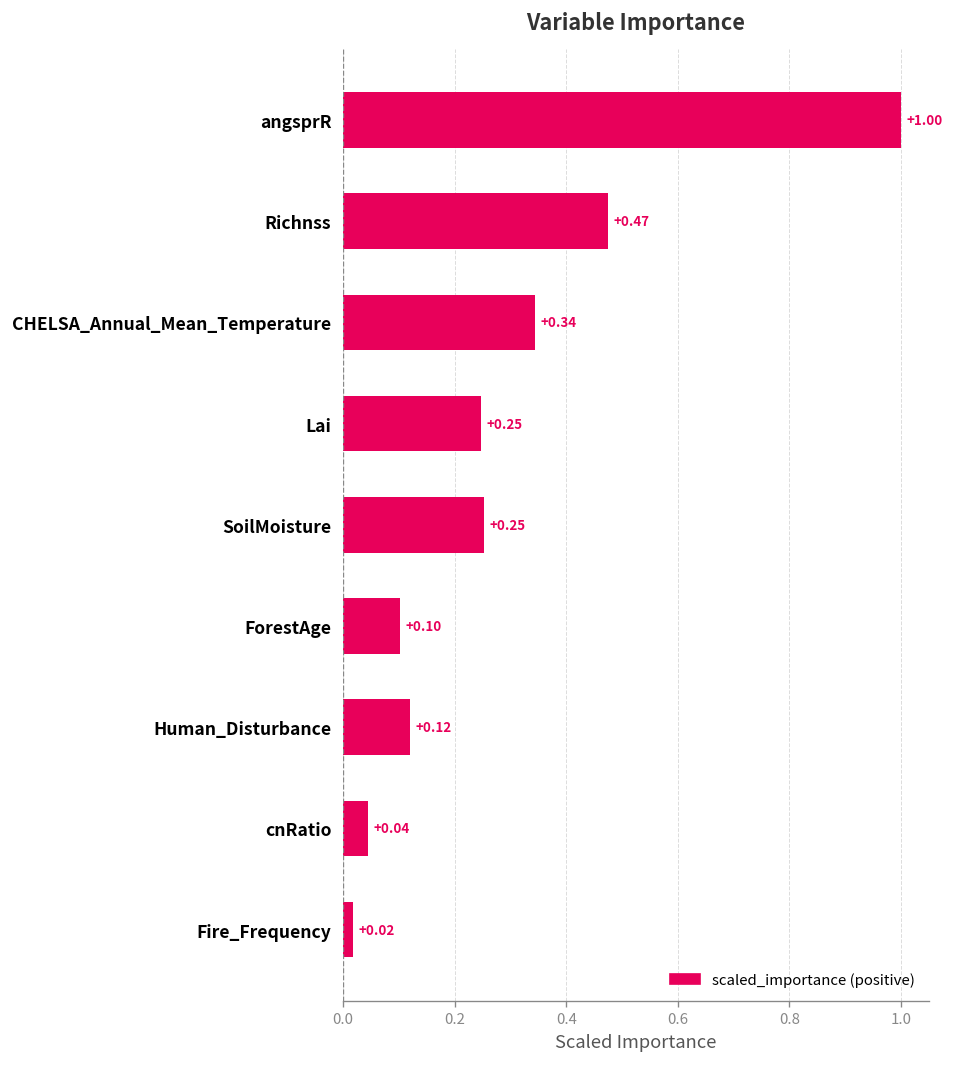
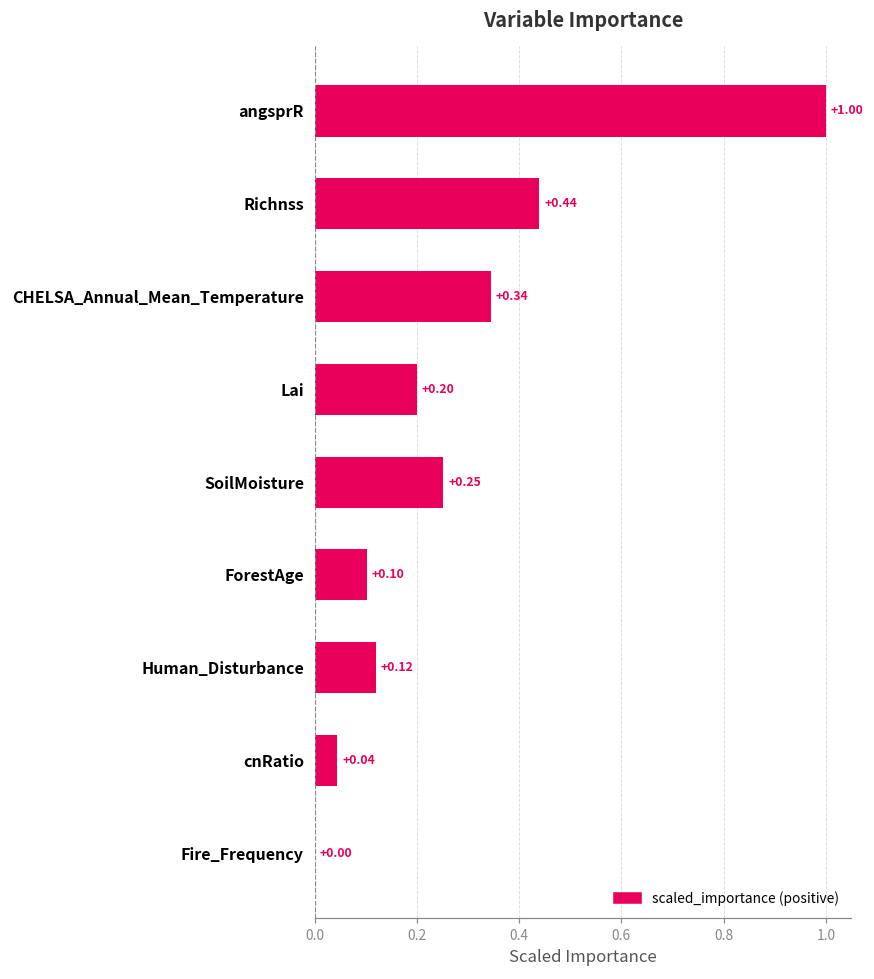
  {
    "angsprR": "+1.00",
-   "Richnss": "+0.47",
+   "Richnss": "+0.44",
    "CHELSA_Annual_Mean_Temperature": "+0.34",
-   "Lai": "+0.25",
+   "Lai": "+0.20",
    "SoilMoisture": "+0.25",
    "ForestAge": "+0.10",
    "Human_Disturbance": "+0.12",
    "cnRatio": "+0.04",
-   "Fire_Frequency": "+0.02"
+   "Fire_Frequency": "+0.00"
  }
